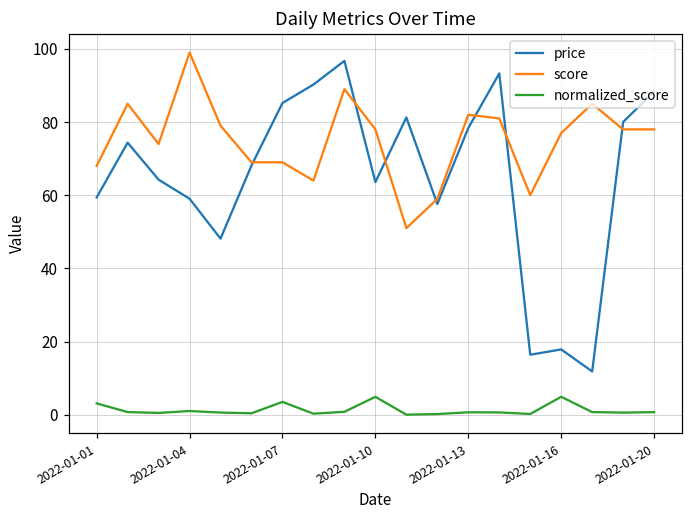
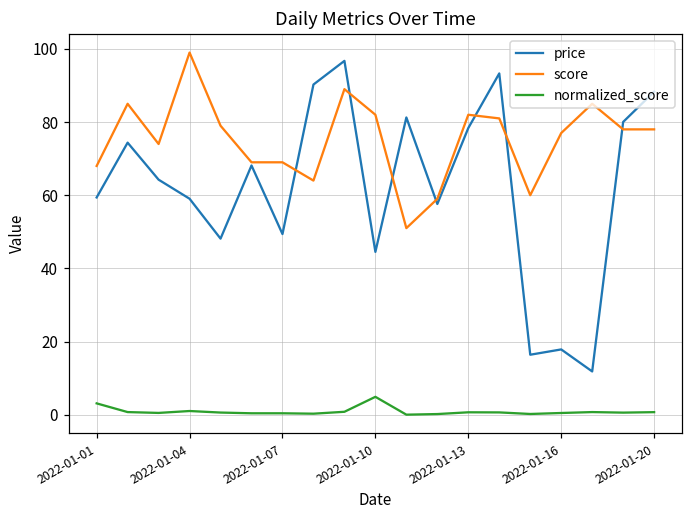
  {
    "price": {
      "2022-01-01": 59,
      "2022-01-04": 59,
-     "2022-01-07": 85,
-     "2022-01-10": 64,
+     "2022-01-07": 49,
+     "2022-01-10": 45,
      "2022-01-13": 78,
      "2022-01-16": 18
    },
    "score": {
      "2022-01-01": 68,
      "2022-01-04": 99,
      "2022-01-07": 69,
-     "2022-01-10": 78,
+     "2022-01-10": 82,
      "2022-01-13": 82,
      "2022-01-16": 77,
      "2022-01-20": 78
    },
    "normalized_score": {
      "2022-01-01": 3,
      "2022-01-04": 1,
-     "2022-01-07": 4,
+     "2022-01-07": 0,
      "2022-01-10": 5,
      "2022-01-13": 1,
-     "2022-01-16": 5,
+     "2022-01-16": 0,
      "2022-01-20": 1
    }
  }
